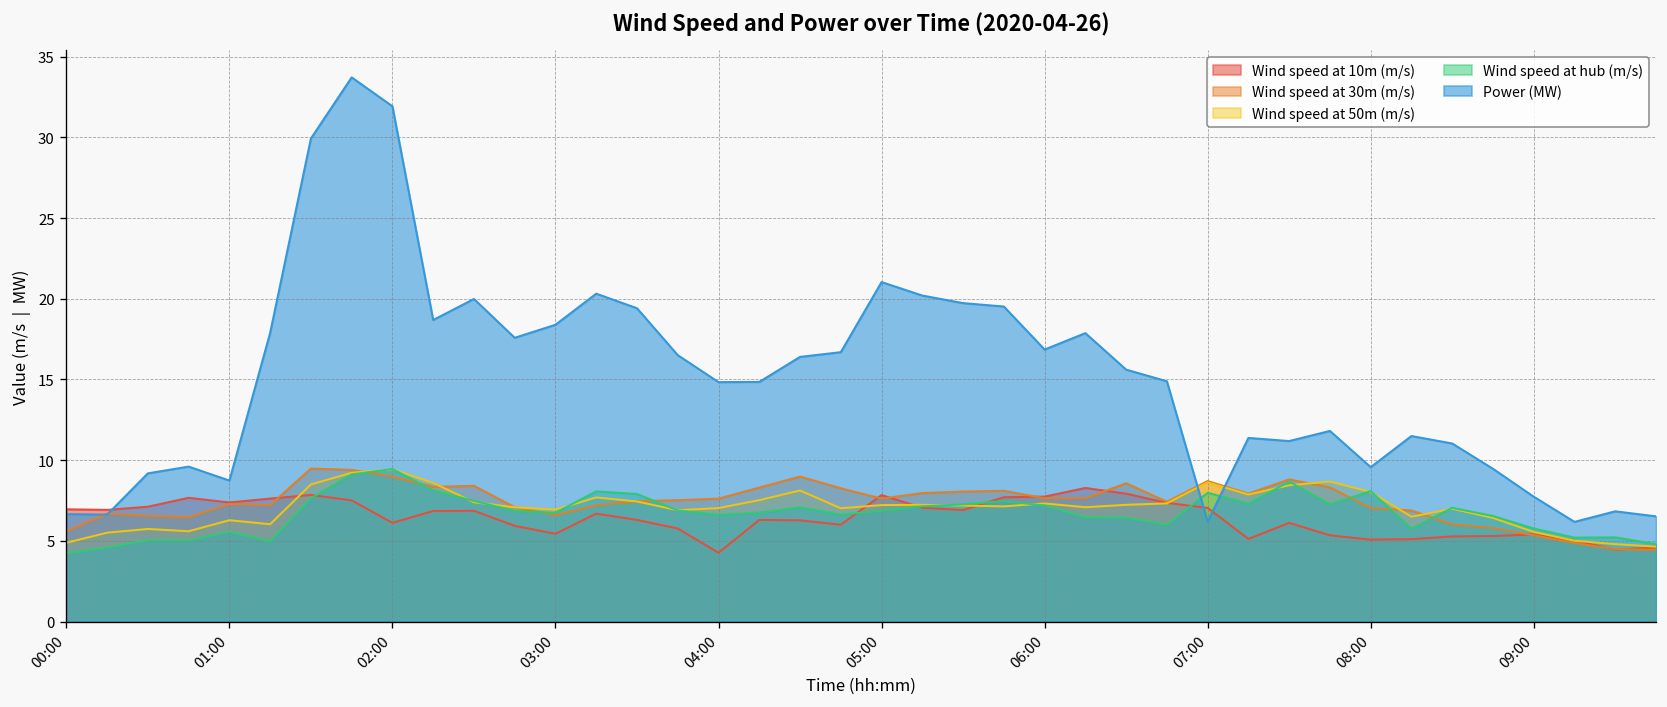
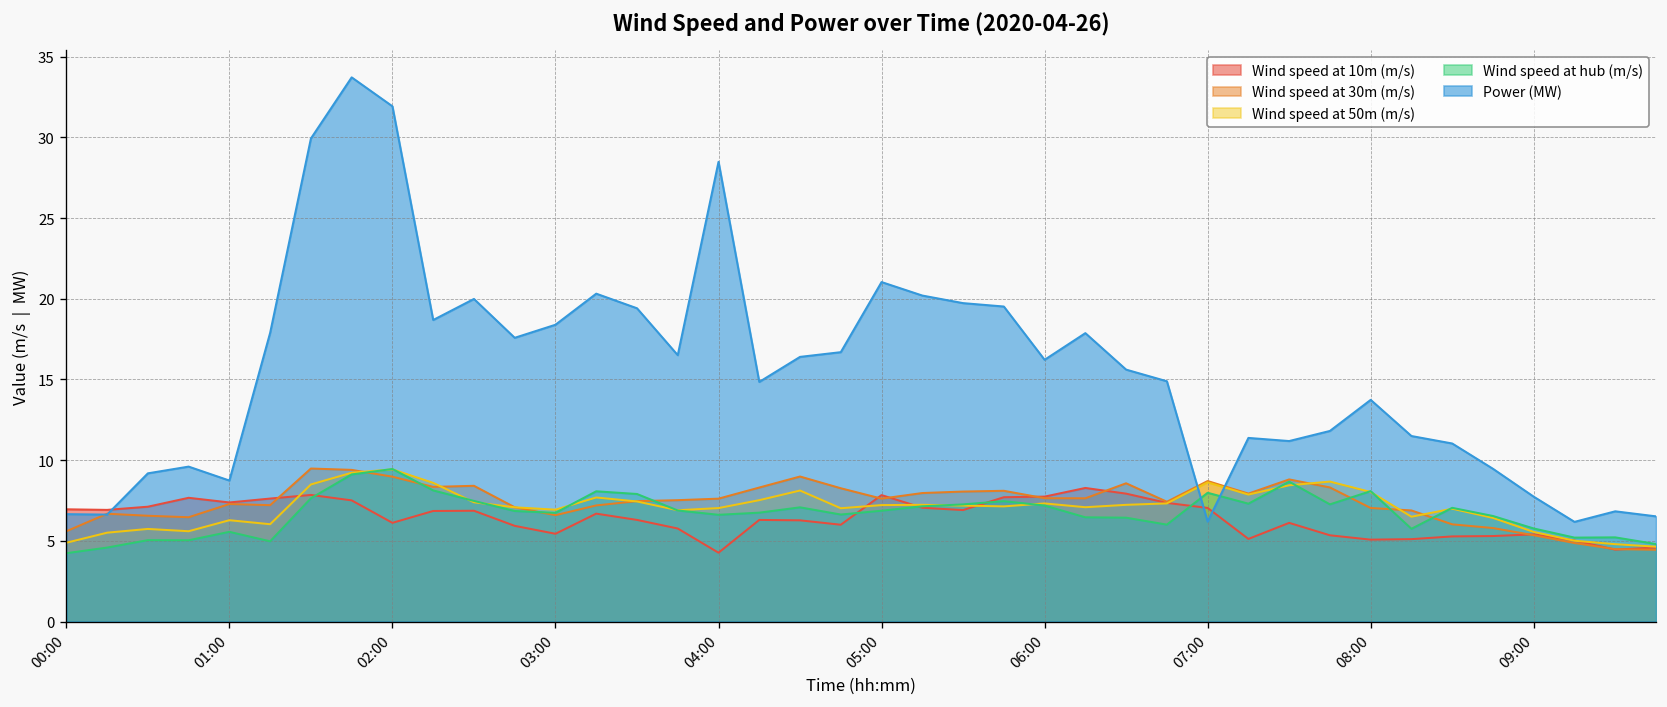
  {
    "Wind speed at hub (m/s)": {
      "00:00": 4.2,
      "01:00": 5.6,
      "04:00": 6.6,
      "05:00": 6.9,
      "07:00": 8.0,
      "09:00": 5.8
    },
    "Power (MW)": {
      "00:00": 6.7,
      "01:00": 8.7,
      "02:00": 31.9,
      "03:00": 18.4,
-     "04:00": 14.8,
+     "04:00": 28.5,
      "05:00": 21.0,
-     "06:00": 16.9,
+     "06:00": 16.2,
      "07:00": 6.2,
-     "08:00": 9.6,
+     "08:00": 13.7,
      "09:00": 7.7
    }
  }
